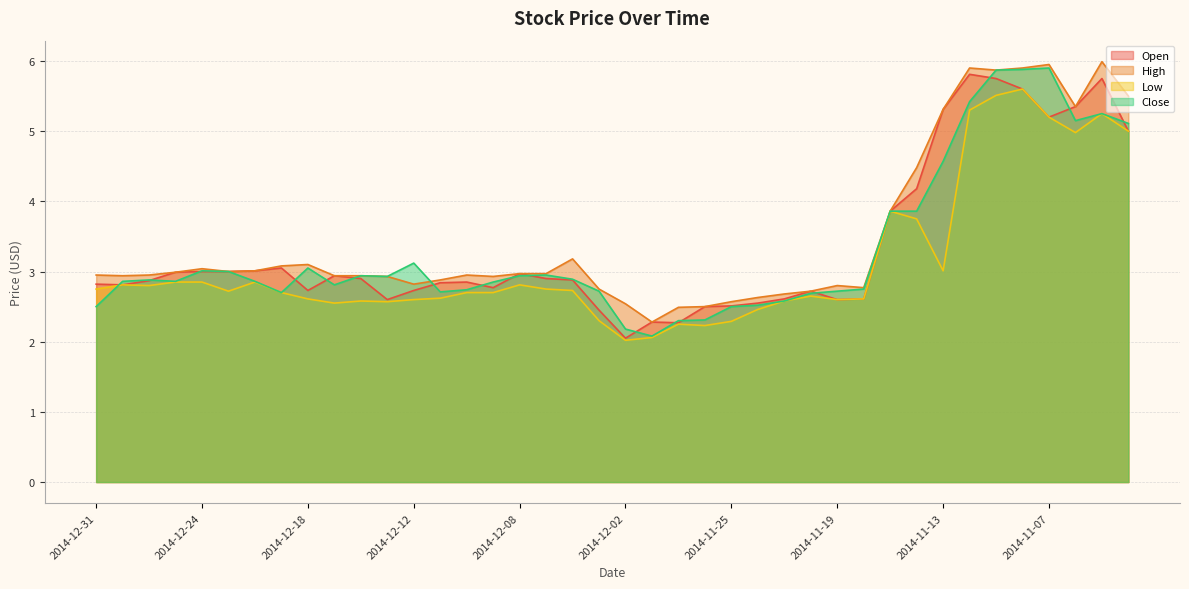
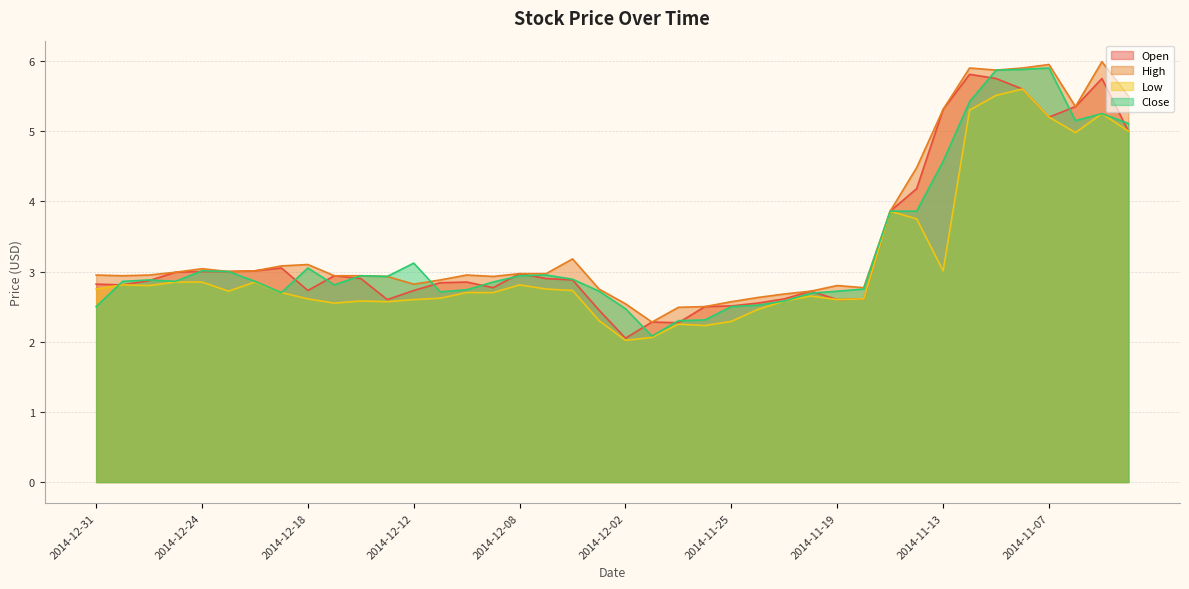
  {
    "Close": {
      "2014-12-31": 2.5,
      "2014-12-18": 3.1,
      "2014-12-12": 3.1,
-     "2014-12-02": 2.2,
+     "2014-12-02": 2.5,
      "2014-11-19": 2.7,
      "2014-11-13": 4.6,
      "2014-11-07": 5.9
    }
  }
